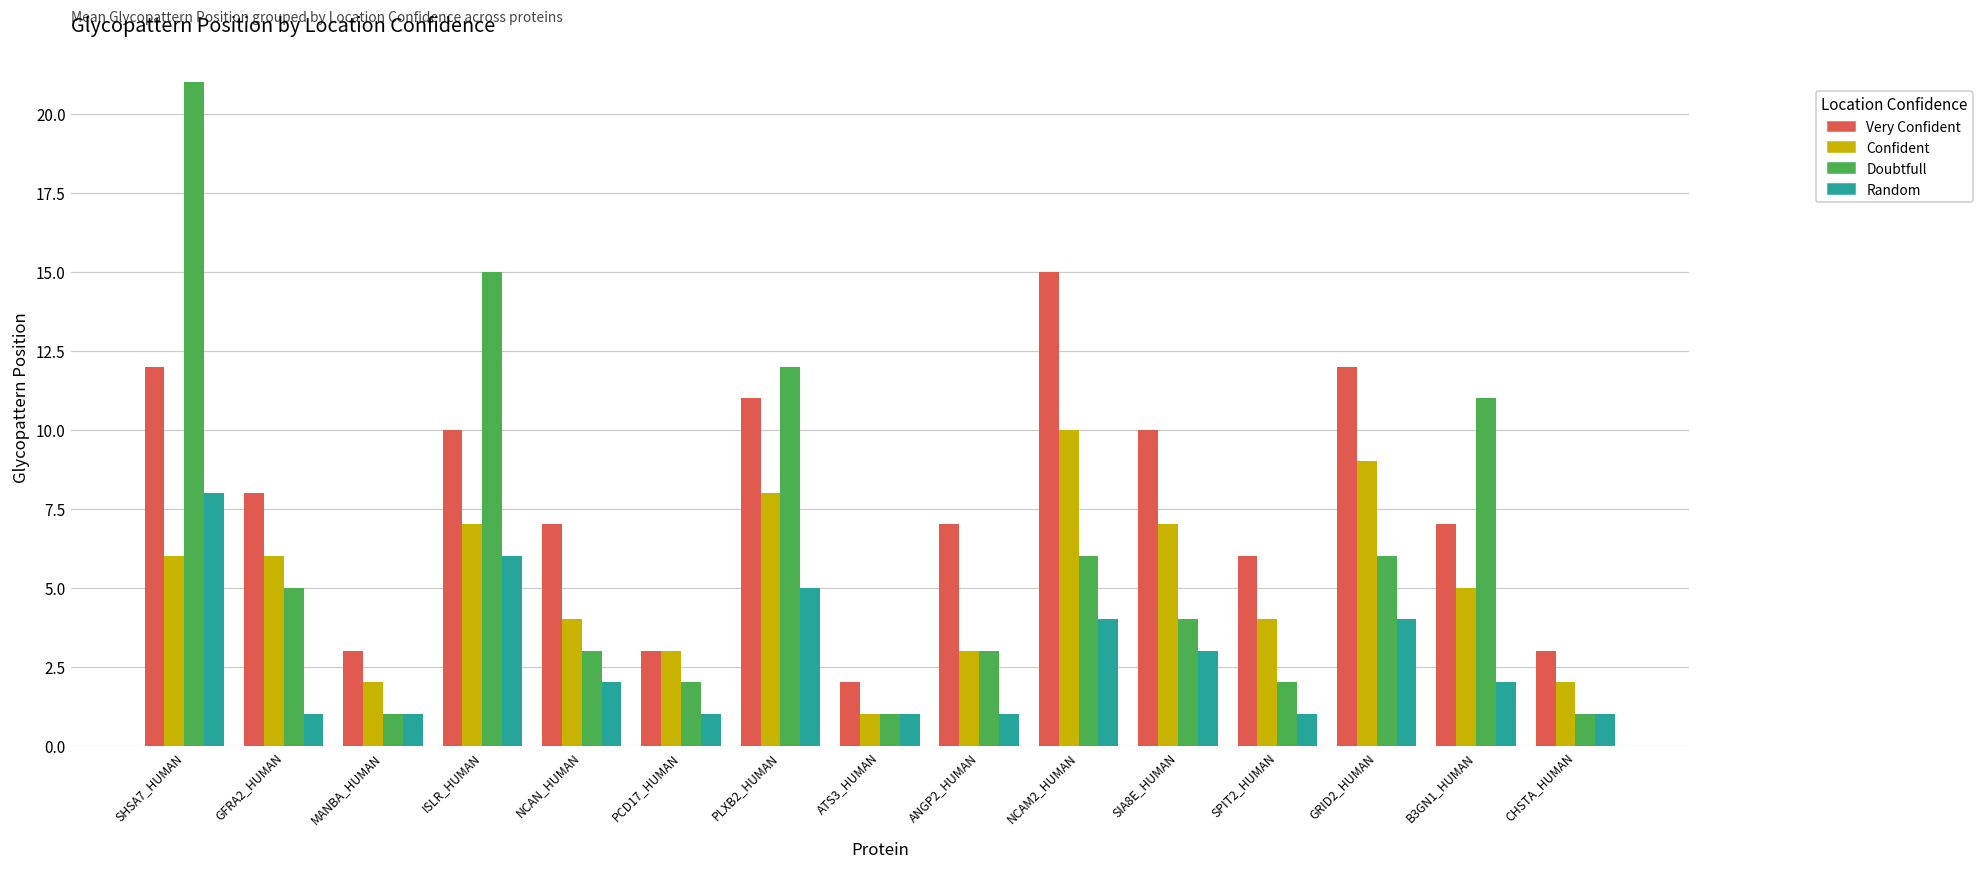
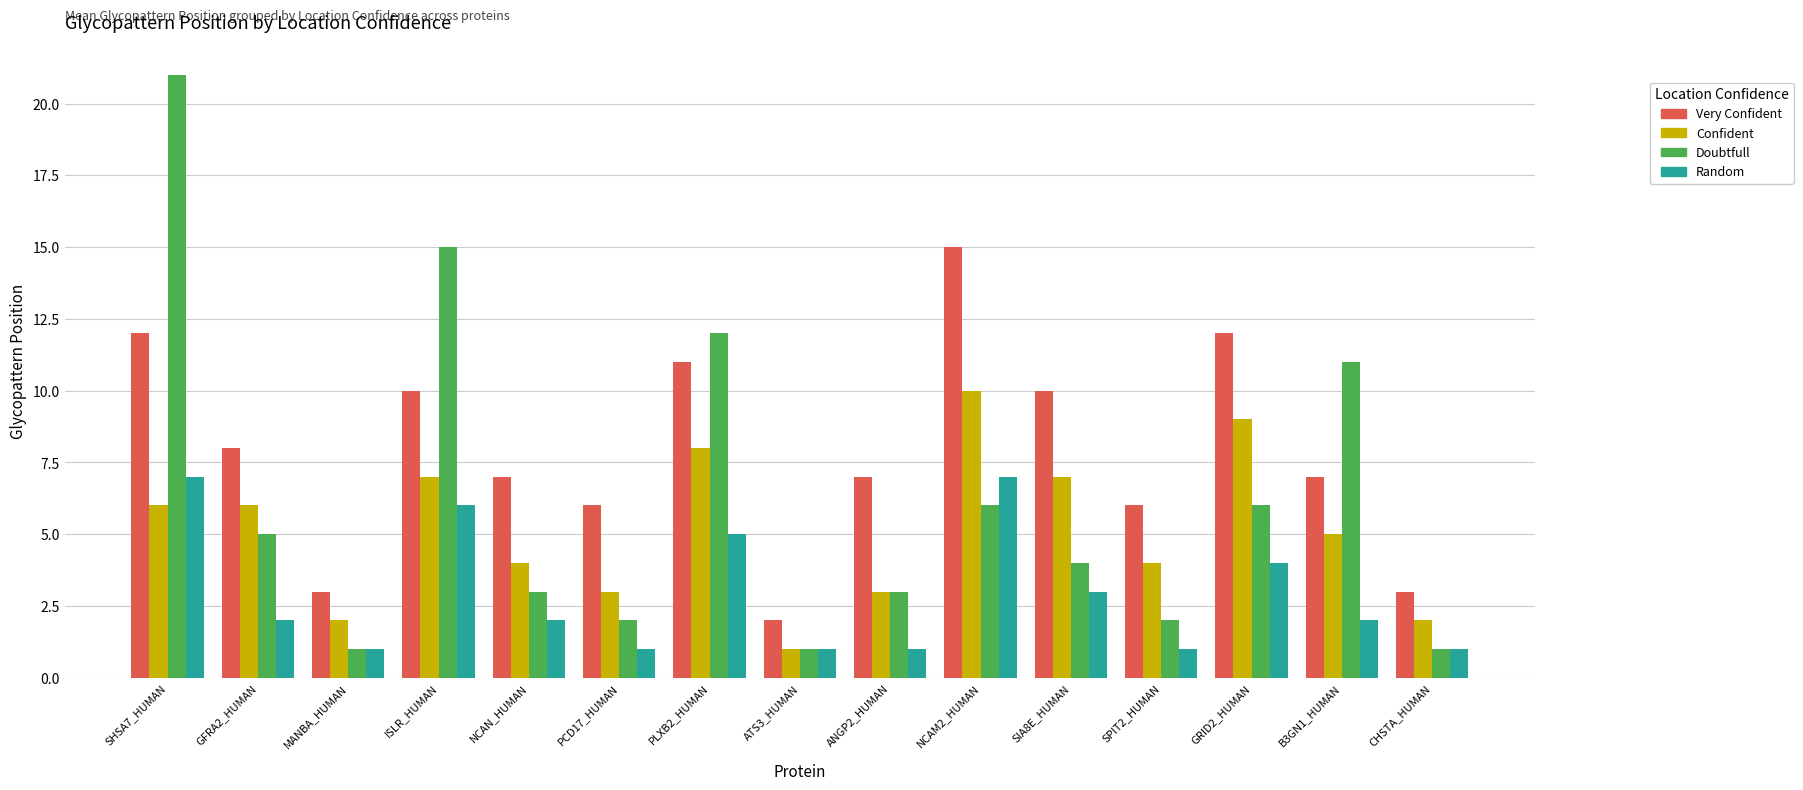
  {
    "Very Confident": {
      "SHSA7_HUMAN": 12,
      "GFRA2_HUMAN": 8,
      "MANBA_HUMAN": 3,
      "ISLR_HUMAN": 10,
      "NCAN_HUMAN": 7,
-     "PCD17_HUMAN": 3,
+     "PCD17_HUMAN": 6,
      "PLXB2_HUMAN": 11,
      "ATS3_HUMAN": 2,
      "ANGP2_HUMAN": 7,
      "NCAM2_HUMAN": 15,
      "SIA8E_HUMAN": 10,
      "SPIT2_HUMAN": 6,
      "GRID2_HUMAN": 12,
      "B3GN1_HUMAN": 7,
      "CHSTA_HUMAN": 3
    },
    "Confident": {
      "SHSA7_HUMAN": 6,
      "GFRA2_HUMAN": 6,
      "MANBA_HUMAN": 2,
      "ISLR_HUMAN": 7,
      "NCAN_HUMAN": 4,
      "PCD17_HUMAN": 3,
      "PLXB2_HUMAN": 8,
      "ATS3_HUMAN": 1,
      "ANGP2_HUMAN": 3,
      "NCAM2_HUMAN": 10,
      "SIA8E_HUMAN": 7,
      "SPIT2_HUMAN": 4,
      "GRID2_HUMAN": 9,
      "B3GN1_HUMAN": 5,
      "CHSTA_HUMAN": 2
    },
    "Doubtfull": {
      "SHSA7_HUMAN": 21,
      "GFRA2_HUMAN": 5,
      "MANBA_HUMAN": 1,
      "ISLR_HUMAN": 15,
      "NCAN_HUMAN": 3,
      "PCD17_HUMAN": 2,
      "PLXB2_HUMAN": 12,
      "ATS3_HUMAN": 1,
      "ANGP2_HUMAN": 3,
      "NCAM2_HUMAN": 6,
      "SIA8E_HUMAN": 4,
      "SPIT2_HUMAN": 2,
      "GRID2_HUMAN": 6,
      "B3GN1_HUMAN": 11,
      "CHSTA_HUMAN": 1
    },
    "Random": {
-     "SHSA7_HUMAN": 8,
-     "GFRA2_HUMAN": 1,
+     "SHSA7_HUMAN": 7,
+     "GFRA2_HUMAN": 2,
      "MANBA_HUMAN": 1,
      "ISLR_HUMAN": 6,
      "NCAN_HUMAN": 2,
      "PCD17_HUMAN": 1,
      "PLXB2_HUMAN": 5,
      "ATS3_HUMAN": 1,
      "ANGP2_HUMAN": 1,
-     "NCAM2_HUMAN": 4,
+     "NCAM2_HUMAN": 7,
      "SIA8E_HUMAN": 3,
      "SPIT2_HUMAN": 1,
      "GRID2_HUMAN": 4,
      "B3GN1_HUMAN": 2,
      "CHSTA_HUMAN": 1
    }
  }
